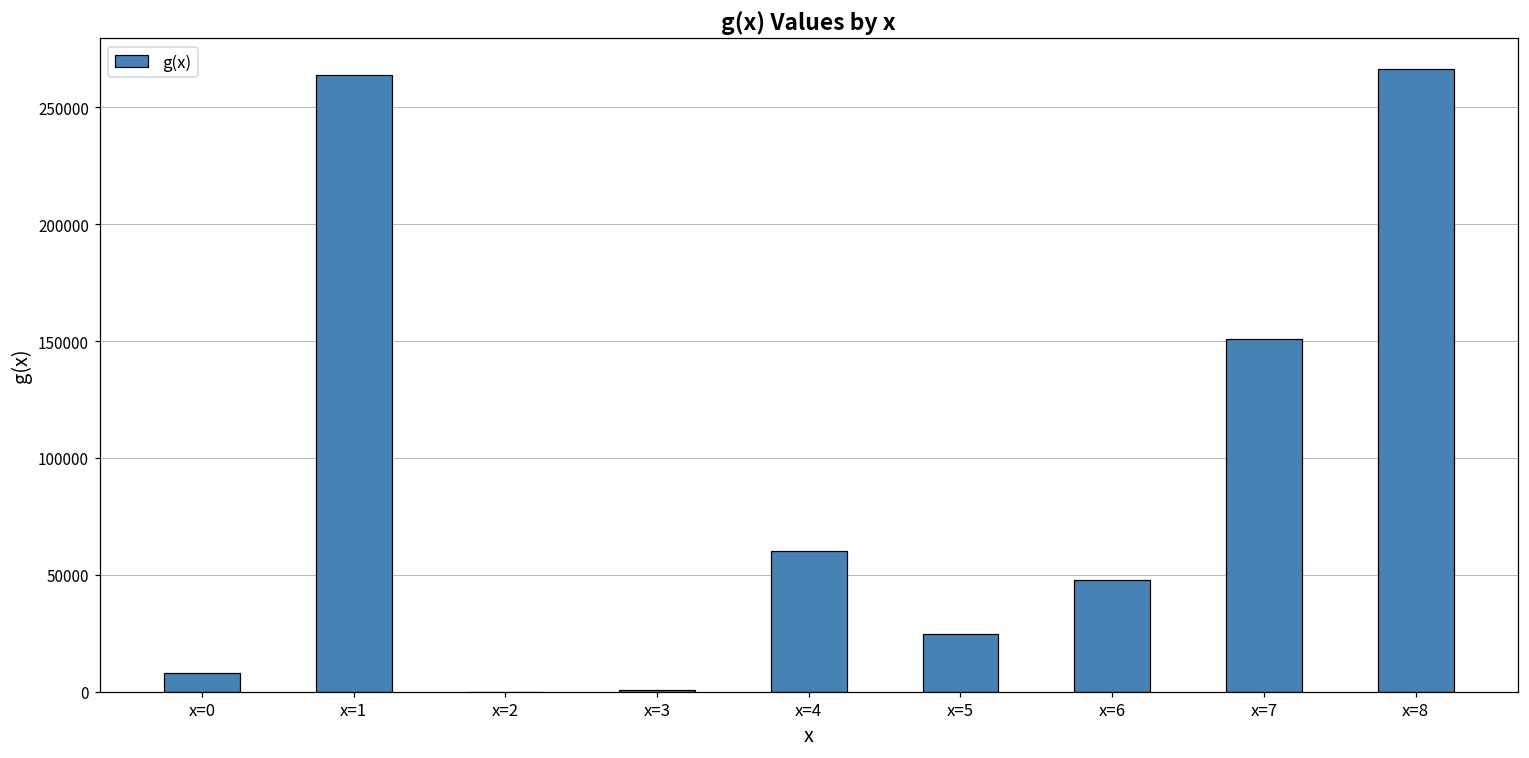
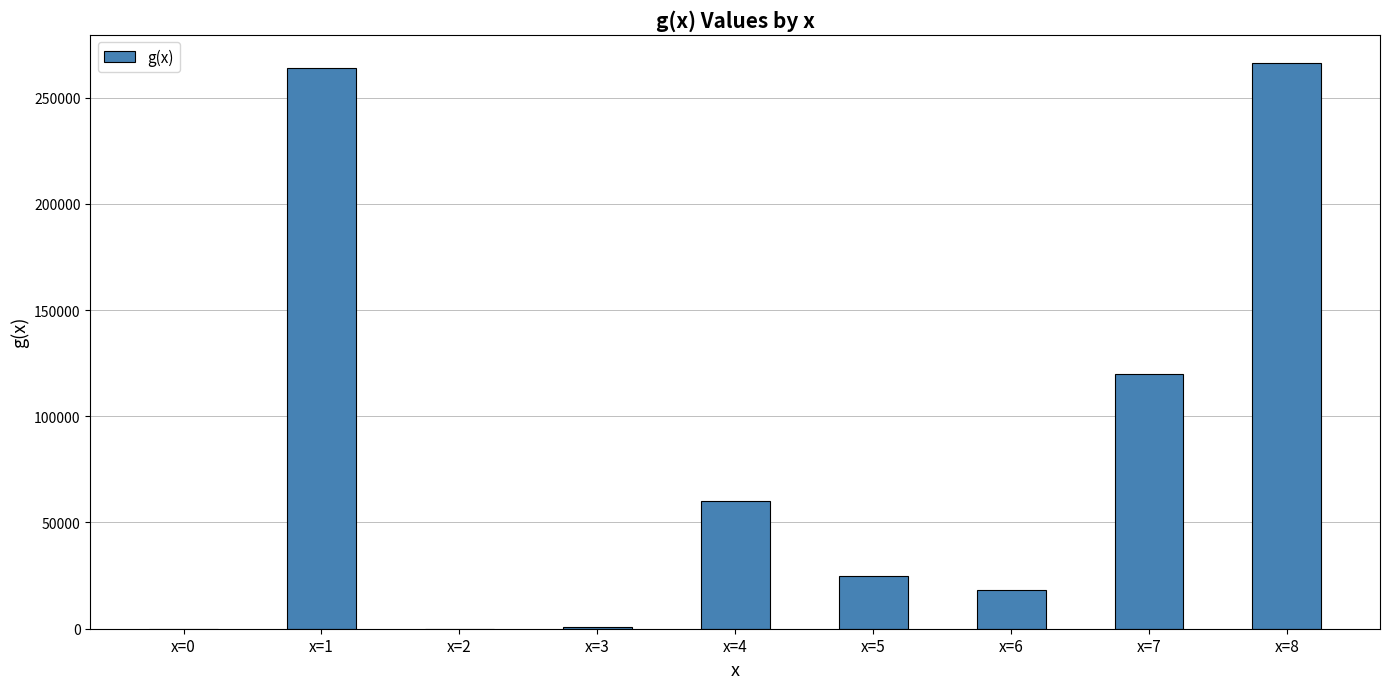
  {
-   "x=0": 8000,
+   "x=0": 0,
    "x=1": 264000,
    "x=4": 60000,
    "x=5": 25000,
-   "x=6": 48000,
-   "x=7": 151000,
+   "x=6": 18000,
+   "x=7": 120000,
    "x=8": 266000
  }
